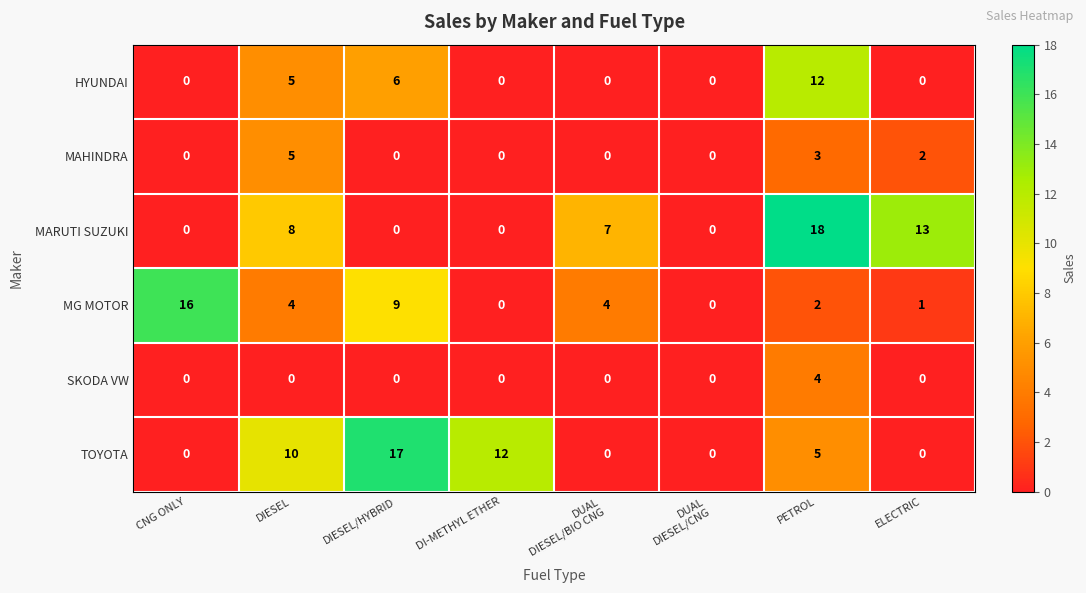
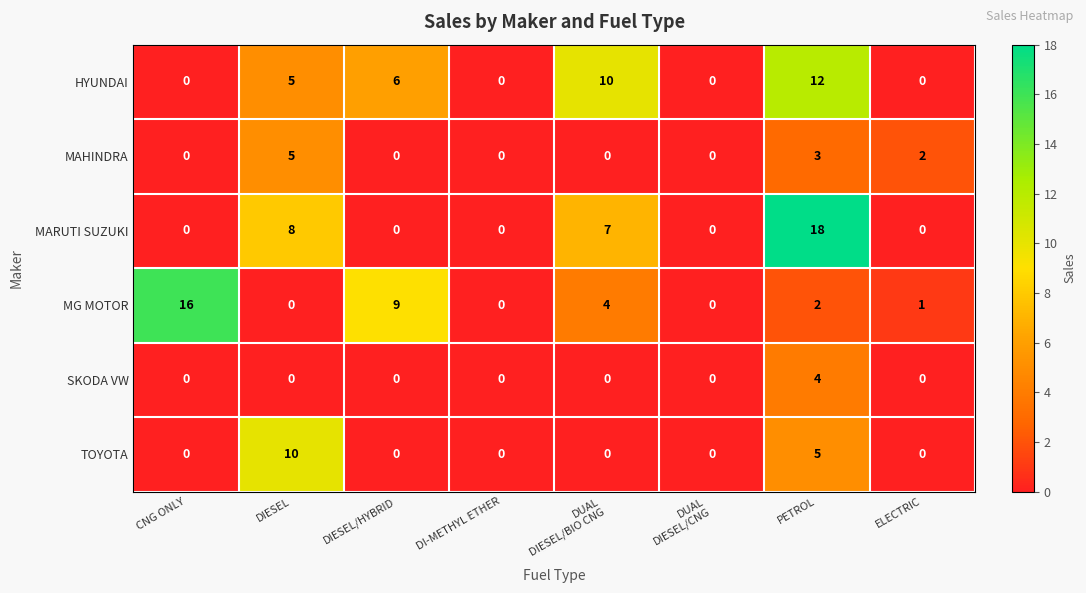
  {
    "HYUNDAI": {
      "CNG ONLY": 0,
      "DIESEL": 5,
      "DIESEL/HYBRID": 6,
      "DI-METHYL ETHER": 0,
-     "DUAL DIESEL/BIO CNG": 0,
+     "DUAL DIESEL/BIO CNG": 10,
      "DUAL DIESEL/CNG": 0,
      "PETROL": 12,
      "ELECTRIC": 0
    },
    "MAHINDRA": {
      "CNG ONLY": 0,
      "DIESEL": 5,
      "DIESEL/HYBRID": 0,
      "DI-METHYL ETHER": 0,
      "DUAL DIESEL/BIO CNG": 0,
      "DUAL DIESEL/CNG": 0,
      "PETROL": 3,
      "ELECTRIC": 2
    },
    "MARUTI SUZUKI": {
      "CNG ONLY": 0,
      "DIESEL": 8,
      "DIESEL/HYBRID": 0,
      "DI-METHYL ETHER": 0,
      "DUAL DIESEL/BIO CNG": 7,
      "DUAL DIESEL/CNG": 0,
      "PETROL": 18,
-     "ELECTRIC": 13
+     "ELECTRIC": 0
    },
    "MG MOTOR": {
      "CNG ONLY": 16,
-     "DIESEL": 4,
+     "DIESEL": 0,
      "DIESEL/HYBRID": 9,
      "DI-METHYL ETHER": 0,
      "DUAL DIESEL/BIO CNG": 4,
      "DUAL DIESEL/CNG": 0,
      "PETROL": 2,
      "ELECTRIC": 1
    },
    "SKODA VW": {
      "CNG ONLY": 0,
      "DIESEL": 0,
      "DIESEL/HYBRID": 0,
      "DI-METHYL ETHER": 0,
      "DUAL DIESEL/BIO CNG": 0,
      "DUAL DIESEL/CNG": 0,
      "PETROL": 4,
      "ELECTRIC": 0
    },
    "TOYOTA": {
      "CNG ONLY": 0,
      "DIESEL": 10,
-     "DIESEL/HYBRID": 17,
-     "DI-METHYL ETHER": 12,
+     "DIESEL/HYBRID": 0,
+     "DI-METHYL ETHER": 0,
      "DUAL DIESEL/BIO CNG": 0,
      "DUAL DIESEL/CNG": 0,
      "PETROL": 5,
      "ELECTRIC": 0
    }
  }
